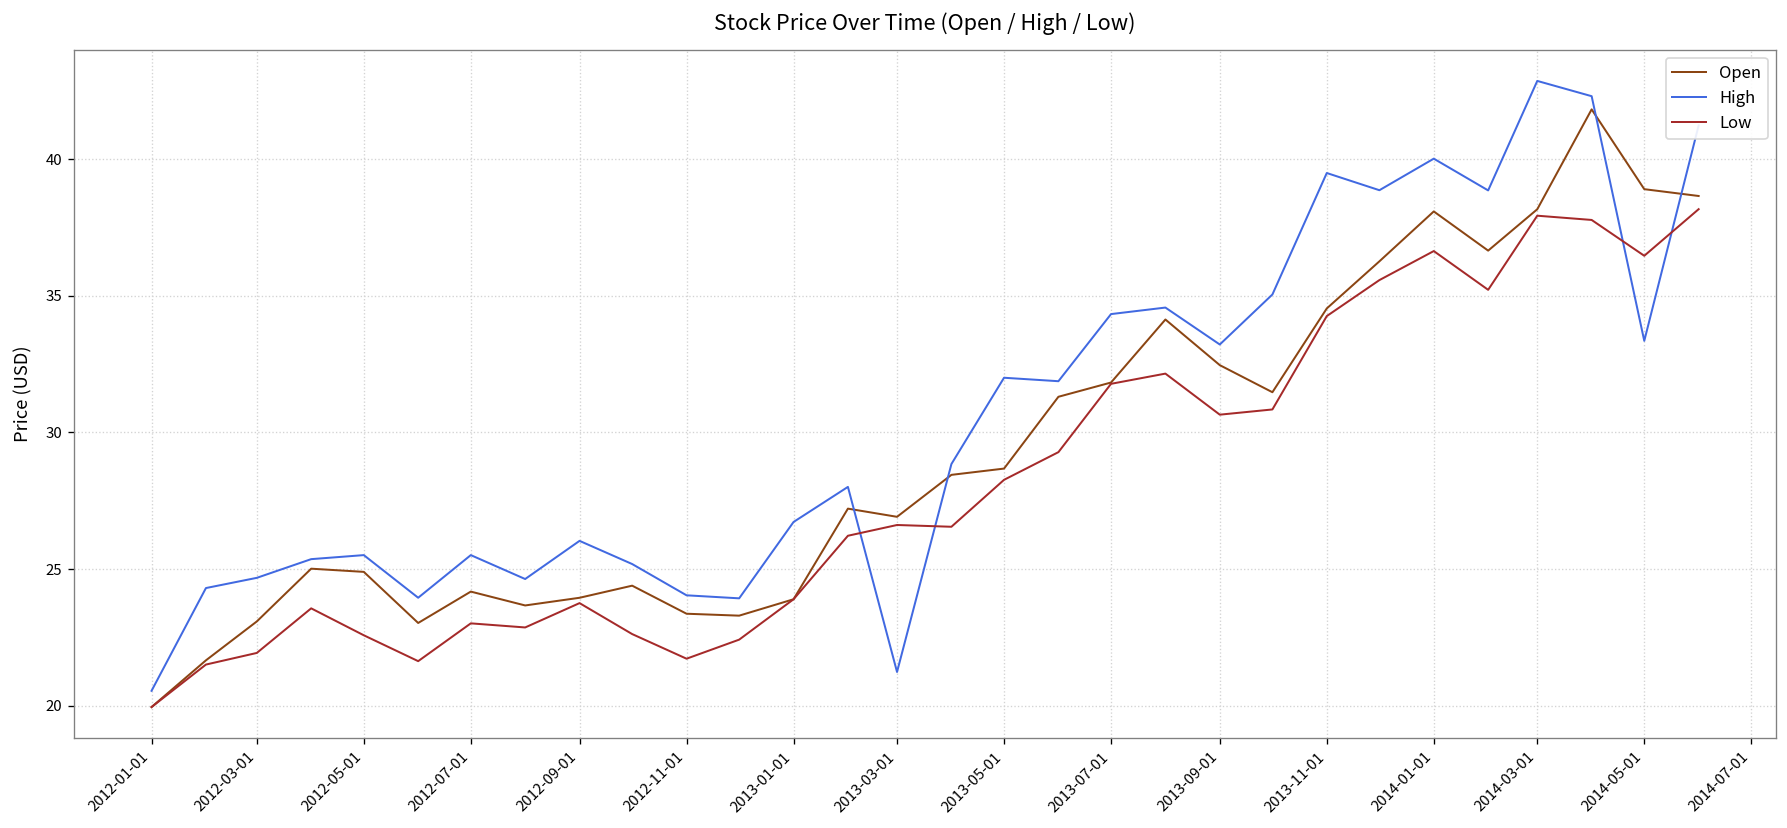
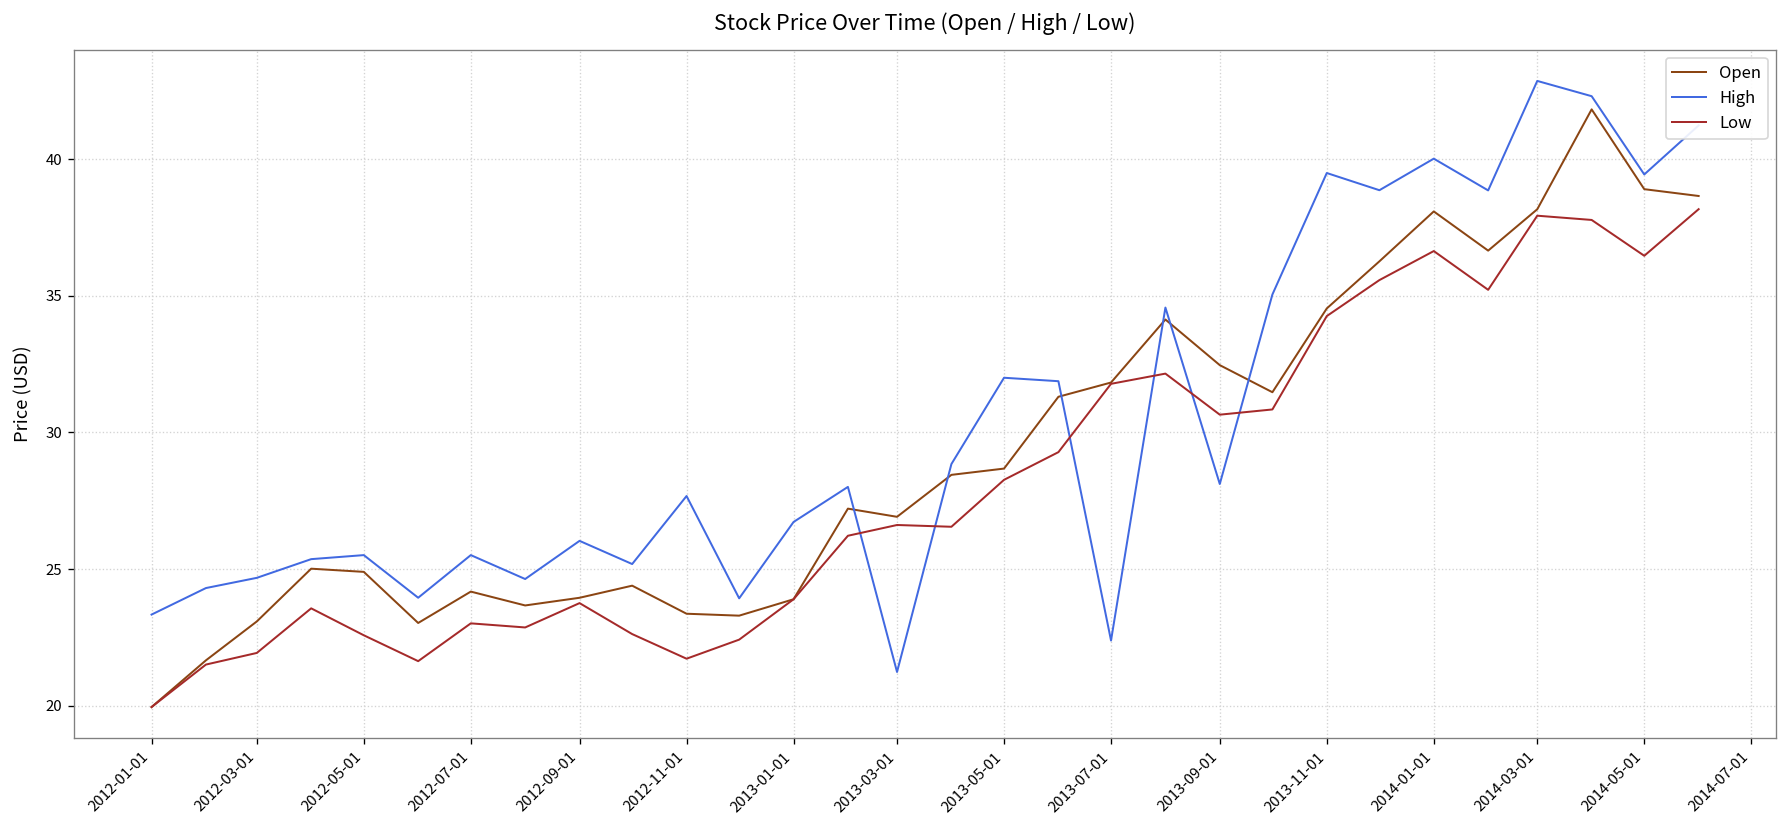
  {
    "High": {
-     "2012-01-01": 20.5,
+     "2012-01-01": 23.3,
      "2012-03-01": 24.7,
      "2012-05-01": 25.5,
      "2012-07-01": 25.5,
      "2012-09-01": 26.0,
-     "2012-11-01": 24.0,
+     "2012-11-01": 27.7,
      "2013-01-01": 26.7,
      "2013-03-01": 21.2,
      "2013-05-01": 32.0,
-     "2013-07-01": 34.3,
-     "2013-09-01": 33.2,
+     "2013-07-01": 22.4,
+     "2013-09-01": 28.1,
      "2013-11-01": 39.5,
      "2014-01-01": 40.0,
      "2014-03-01": 42.9,
-     "2014-05-01": 33.3
+     "2014-05-01": 39.4
    }
  }
